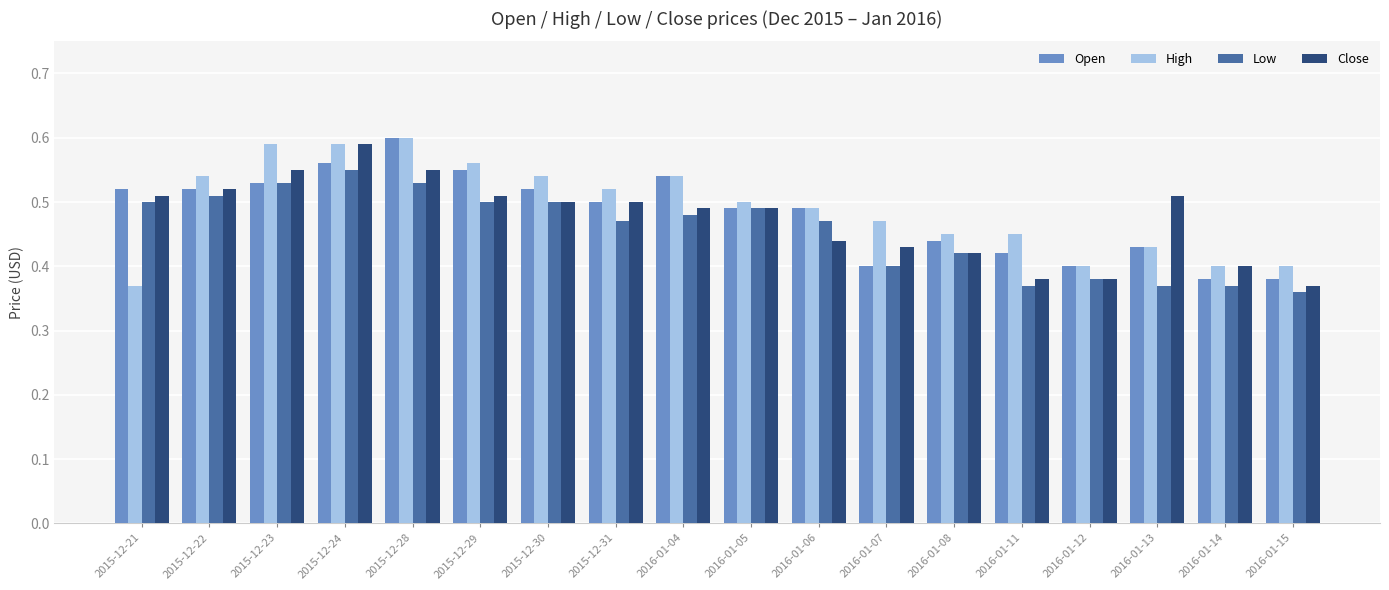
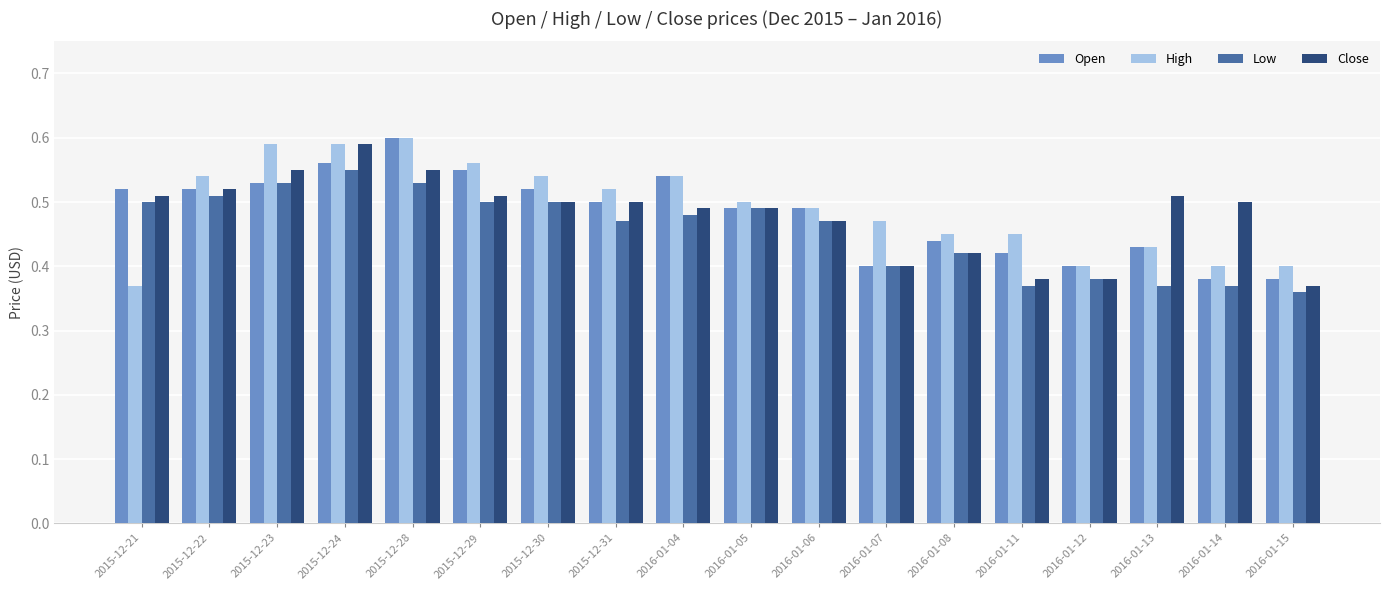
  {
    "High": {
      "2015-12-21": 0.37,
      "2015-12-22": 0.54,
      "2015-12-23": 0.59,
      "2015-12-24": 0.59,
      "2015-12-28": 0.60,
      "2015-12-29": 0.56,
      "2015-12-30": 0.54,
      "2015-12-31": 0.52,
      "2016-01-04": 0.54,
      "2016-01-05": 0.50,
      "2016-01-06": 0.49,
      "2016-01-07": 0.47,
      "2016-01-08": 0.45,
      "2016-01-11": 0.45,
      "2016-01-12": 0.40,
      "2016-01-13": 0.43,
      "2016-01-14": 0.40,
      "2016-01-15": 0.40
    },
    "Close": {
      "2015-12-21": 0.51,
      "2015-12-22": 0.52,
      "2015-12-23": 0.55,
      "2015-12-24": 0.59,
      "2015-12-28": 0.55,
      "2015-12-29": 0.51,
      "2015-12-30": 0.50,
      "2015-12-31": 0.50,
      "2016-01-04": 0.49,
      "2016-01-05": 0.49,
-     "2016-01-06": 0.44,
-     "2016-01-07": 0.43,
+     "2016-01-06": 0.47,
+     "2016-01-07": 0.40,
      "2016-01-08": 0.42,
      "2016-01-11": 0.38,
      "2016-01-12": 0.38,
      "2016-01-13": 0.51,
-     "2016-01-14": 0.4,
+     "2016-01-14": 0.5,
      "2016-01-15": 0.37
    }
  }
